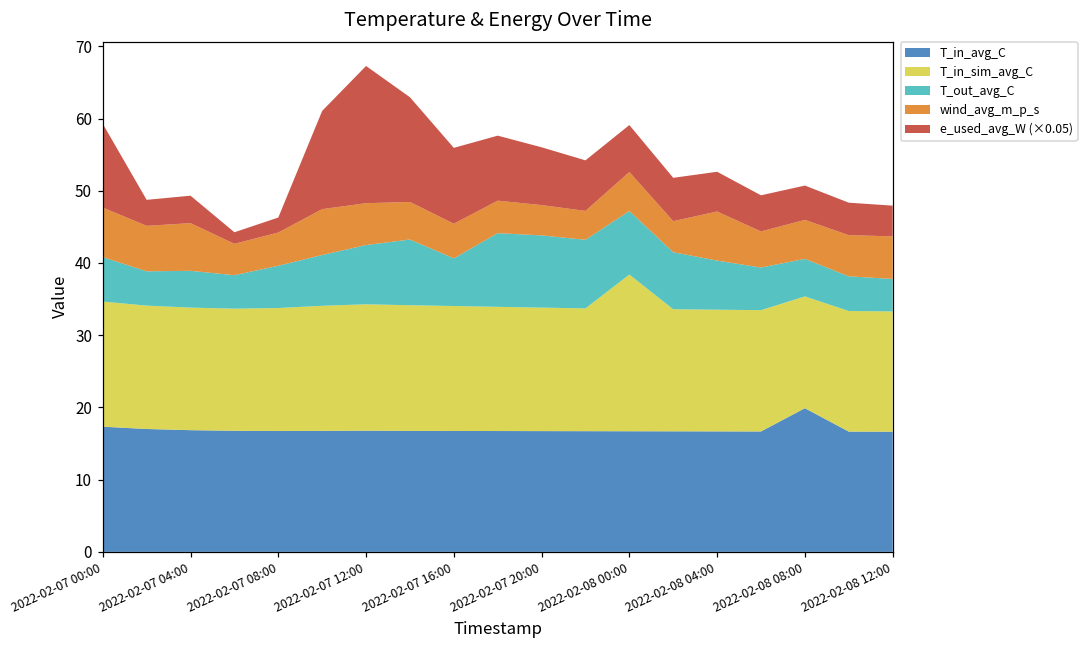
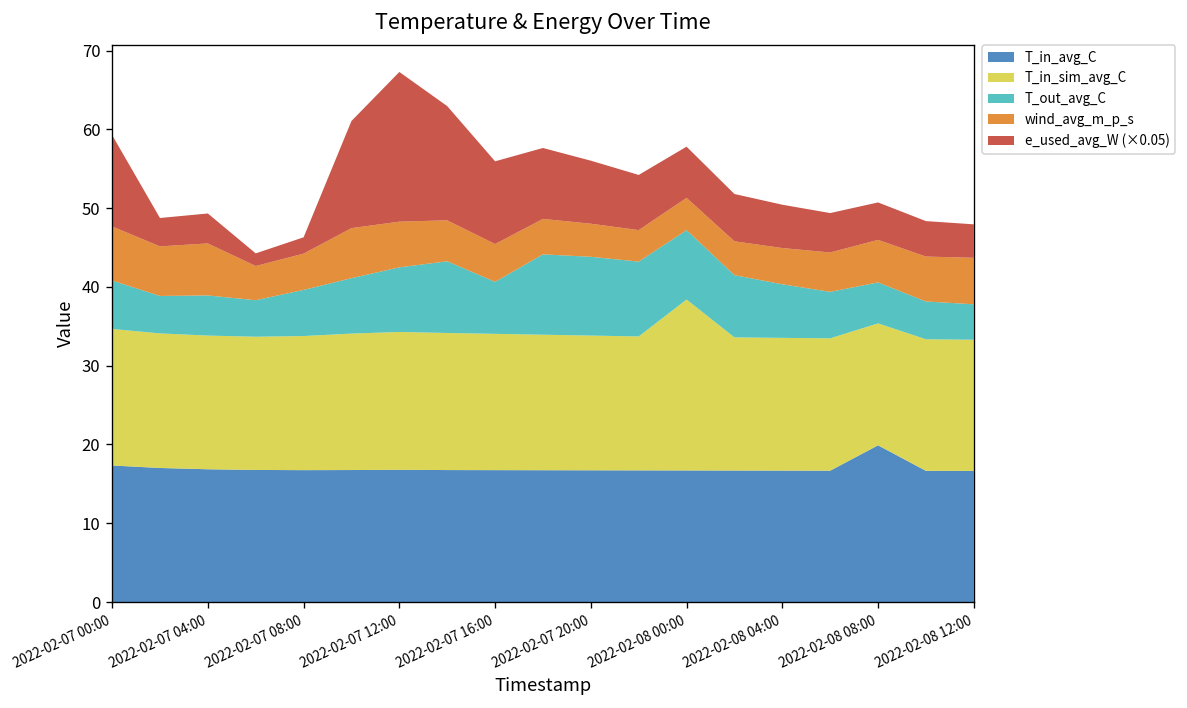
  {
    "T_in_avg_C": {
      "2022-02-07 00:00": 17,
      "2022-02-07 04:00": 17,
      "2022-02-07 08:00": 17,
      "2022-02-07 12:00": 17,
      "2022-02-07 16:00": 17,
      "2022-02-07 20:00": 17,
      "2022-02-08 00:00": 17,
      "2022-02-08 04:00": 17,
      "2022-02-08 08:00": 20,
      "2022-02-08 12:00": 17
    },
    "T_in_sim_avg_C": {
      "2022-02-07 00:00": 17,
      "2022-02-07 04:00": 17,
      "2022-02-07 08:00": 17,
      "2022-02-07 12:00": 18,
      "2022-02-07 16:00": 17,
      "2022-02-07 20:00": 17,
      "2022-02-08 00:00": 22,
      "2022-02-08 04:00": 17,
      "2022-02-08 08:00": 15,
      "2022-02-08 12:00": 17
    },
    "T_out_avg_C": {
      "2022-02-07 00:00": 6,
      "2022-02-07 04:00": 5,
      "2022-02-07 08:00": 6,
      "2022-02-07 12:00": 8,
      "2022-02-07 16:00": 7,
      "2022-02-07 20:00": 10,
      "2022-02-08 00:00": 9,
      "2022-02-08 04:00": 7,
      "2022-02-08 08:00": 5,
      "2022-02-08 12:00": 5
    },
    "wind_avg_m_p_s": {
      "2022-02-07 00:00": 7,
      "2022-02-07 04:00": 7,
      "2022-02-07 08:00": 5,
      "2022-02-07 12:00": 6,
      "2022-02-07 16:00": 5,
      "2022-02-07 20:00": 4,
-     "2022-02-08 00:00": 5,
-     "2022-02-08 04:00": 7,
+     "2022-02-08 00:00": 4,
+     "2022-02-08 04:00": 5,
      "2022-02-08 08:00": 5,
      "2022-02-08 12:00": 6
    },
    "e_used_avg_W (×0.05)": {
      "2022-02-07 00:00": 12,
      "2022-02-07 04:00": 4,
      "2022-02-07 08:00": 2,
      "2022-02-07 12:00": 19,
      "2022-02-07 16:00": 11,
      "2022-02-07 20:00": 8,
      "2022-02-08 00:00": 7,
      "2022-02-08 04:00": 6,
      "2022-02-08 08:00": 5,
      "2022-02-08 12:00": 4
    }
  }
